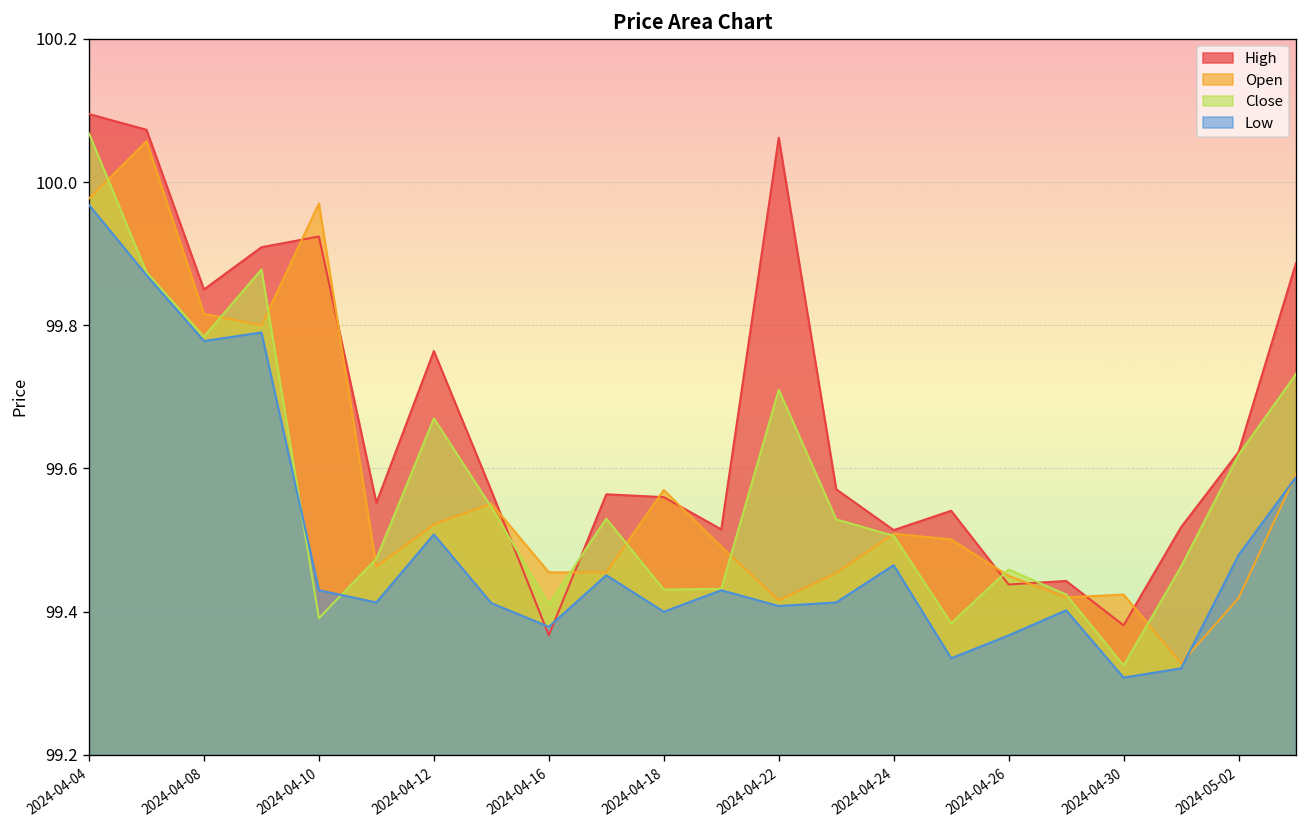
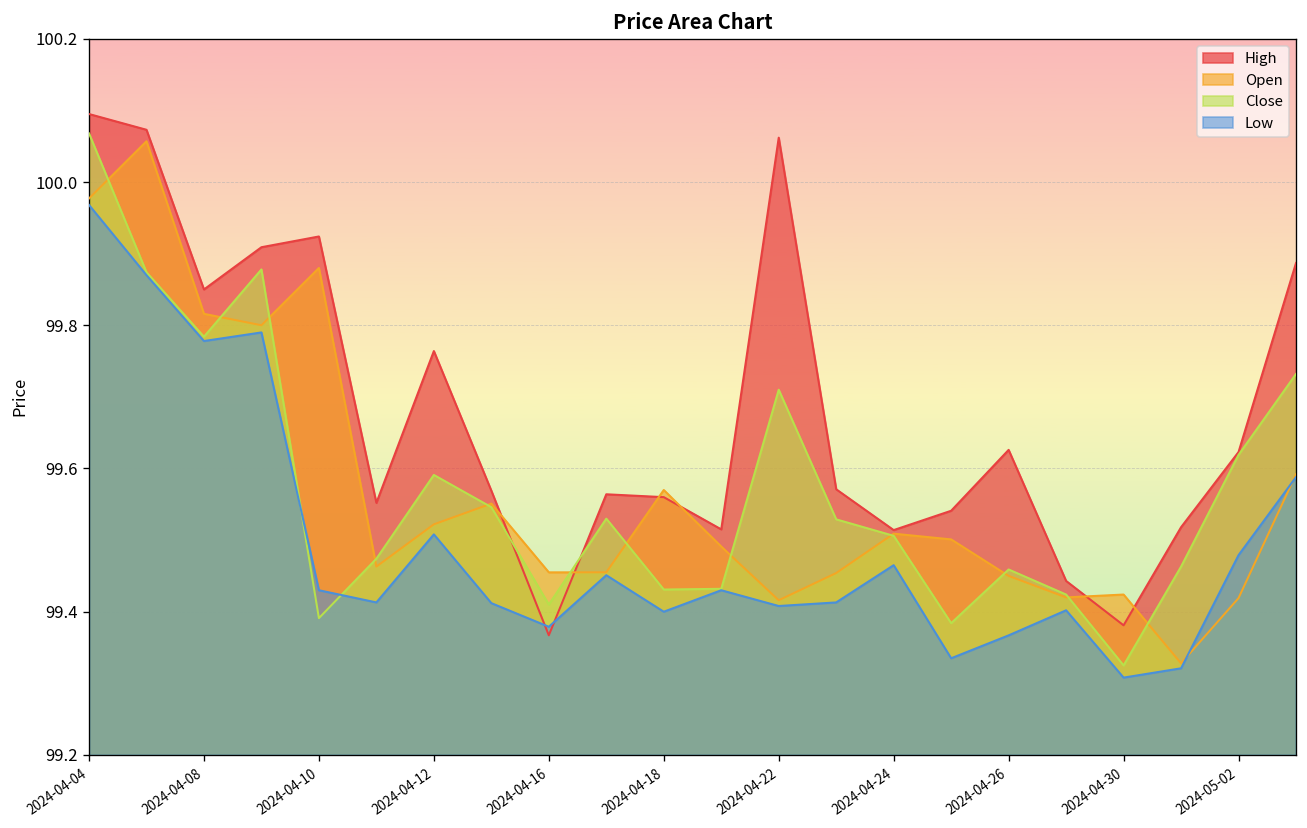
  {
    "High": {
      "2024-04-04": 100.10,
      "2024-04-08": 99.85,
      "2024-04-10": 99.92,
      "2024-04-12": 99.76,
      "2024-04-16": 99.37,
      "2024-04-18": 99.56,
      "2024-04-22": 100.06,
      "2024-04-24": 99.51,
-     "2024-04-26": 99.44,
+     "2024-04-26": 99.63,
      "2024-04-30": 99.38
    },
    "Open": {
      "2024-04-04": 99.98,
      "2024-04-08": 99.82,
-     "2024-04-10": 99.97,
+     "2024-04-10": 99.88,
      "2024-04-12": 99.52,
      "2024-04-16": 99.46,
      "2024-04-18": 99.57,
      "2024-04-22": 99.42,
      "2024-04-26": 99.45,
      "2024-04-30": 99.42,
      "2024-05-02": 99.42
    },
    "Close": {
      "2024-04-04": 100.07,
      "2024-04-08": 99.78,
      "2024-04-10": 99.39,
-     "2024-04-12": 99.67,
+     "2024-04-12": 99.59,
      "2024-04-16": 99.41,
      "2024-04-18": 99.43,
      "2024-04-22": 99.71,
      "2024-04-26": 99.46,
      "2024-04-30": 99.33
    },
    "Low": {
      "2024-04-04": 99.97,
      "2024-04-08": 99.78,
      "2024-04-10": 99.43,
      "2024-04-12": 99.51,
      "2024-04-16": 99.38,
      "2024-04-18": 99.40,
      "2024-04-22": 99.41,
      "2024-04-24": 99.47,
      "2024-04-26": 99.37,
      "2024-04-30": 99.31,
      "2024-05-02": 99.48
    }
  }
